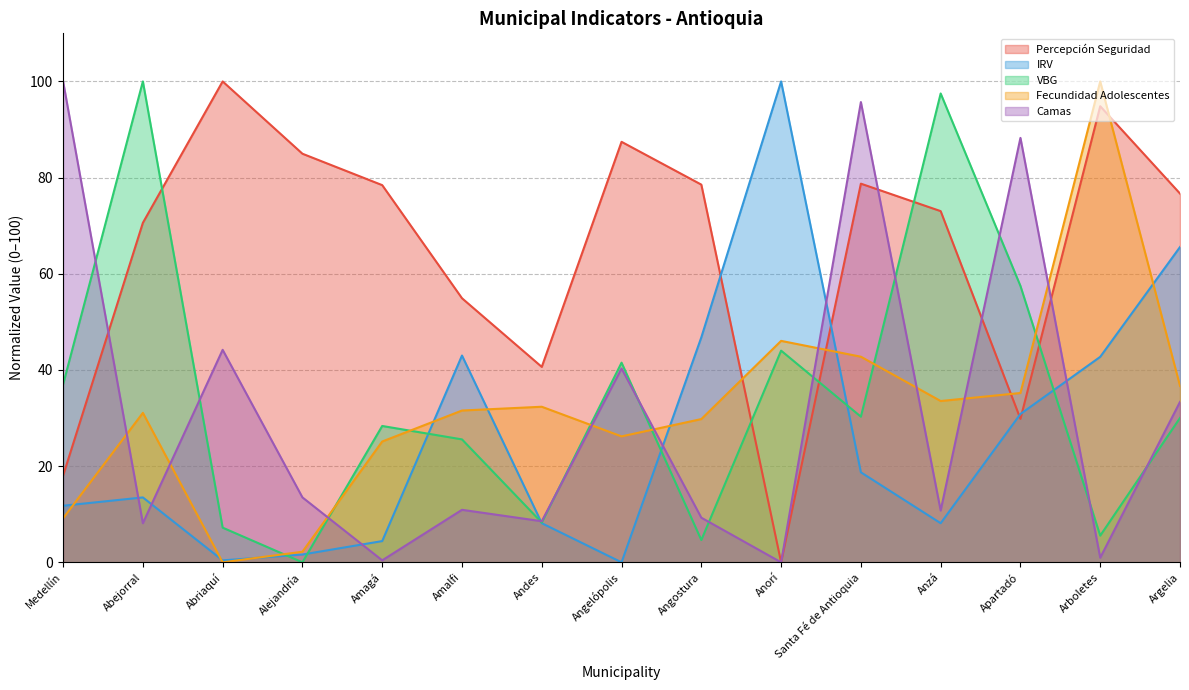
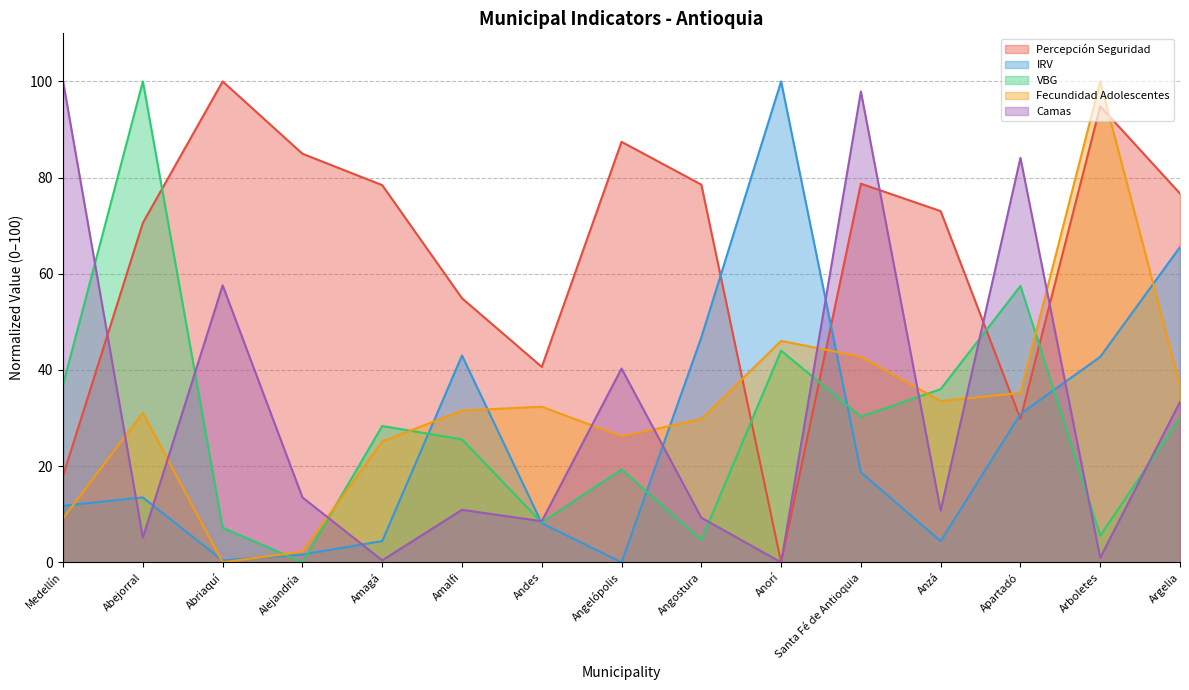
  {
    "IRV": {
      "Medellín": 12,
      "Abejorral": 13,
      "Alejandría": 2,
      "Amagá": 4,
      "Amalfi": 43,
      "Angelópolis": 0,
      "Angostura": 47,
      "Anorí": 100,
      "Santa Fé de Antioquia": 19,
-     "Anzá": 8,
+     "Anzá": 4,
      "Apartadó": 31,
      "Arboletes": 43,
      "Argelia": 66
    },
    "VBG": {
      "Medellín": 37,
      "Abejorral": 100,
      "Abriaquí": 7,
      "Alejandría": 0,
      "Amagá": 28,
      "Amalfi": 26,
-     "Angelópolis": 42,
+     "Angelópolis": 19,
      "Angostura": 5,
      "Anorí": 44,
      "Santa Fé de Antioquia": 30,
-     "Anzá": 97,
+     "Anzá": 36,
      "Apartadó": 57,
      "Arboletes": 6,
      "Argelia": 30
    },
    "Camas": {
      "Medellín": 100,
-     "Abejorral": 8,
-     "Abriaquí": 44,
+     "Abejorral": 5,
+     "Abriaquí": 58,
      "Alejandría": 14,
      "Amagá": 0,
      "Amalfi": 11,
      "Angelópolis": 40,
      "Angostura": 9,
-     "Santa Fé de Antioquia": 96,
+     "Santa Fé de Antioquia": 98,
      "Anzá": 11,
-     "Apartadó": 88,
+     "Apartadó": 84,
      "Arboletes": 1,
      "Argelia": 33
    }
  }
